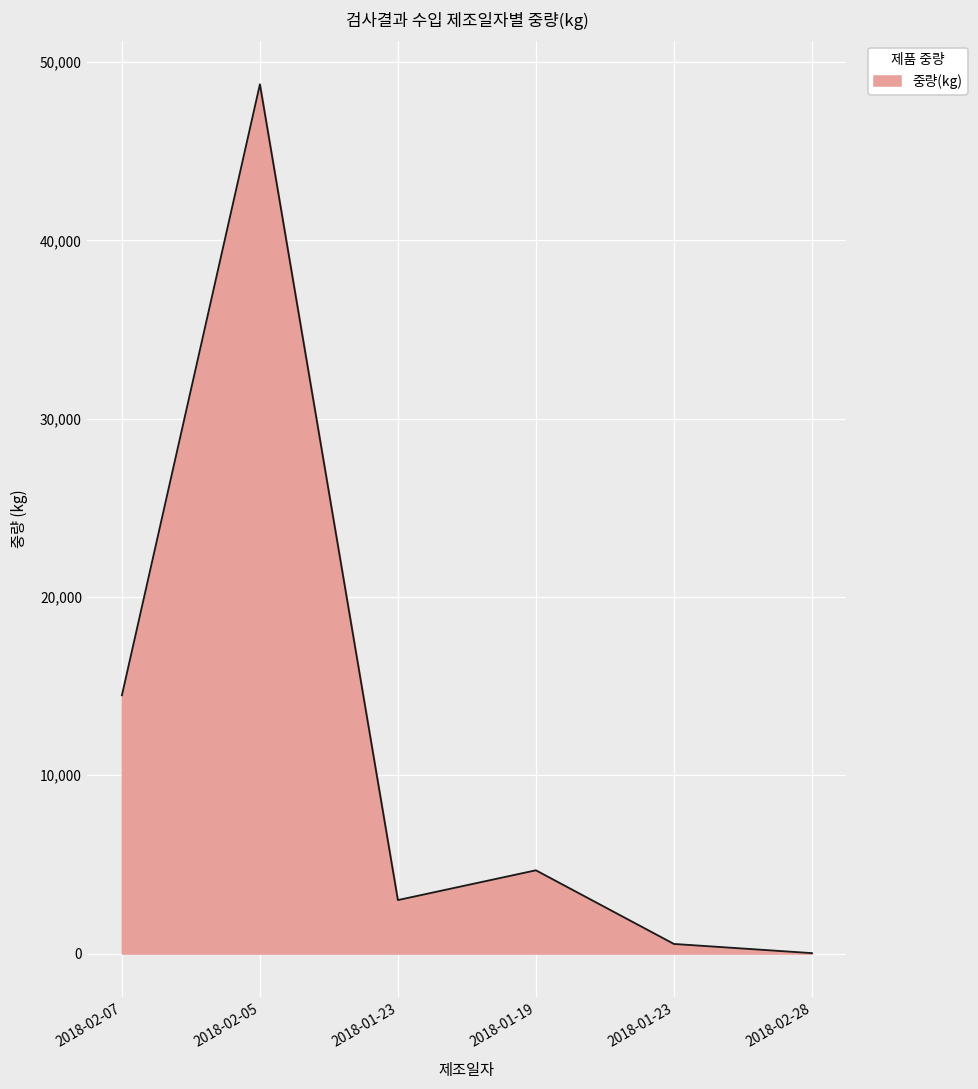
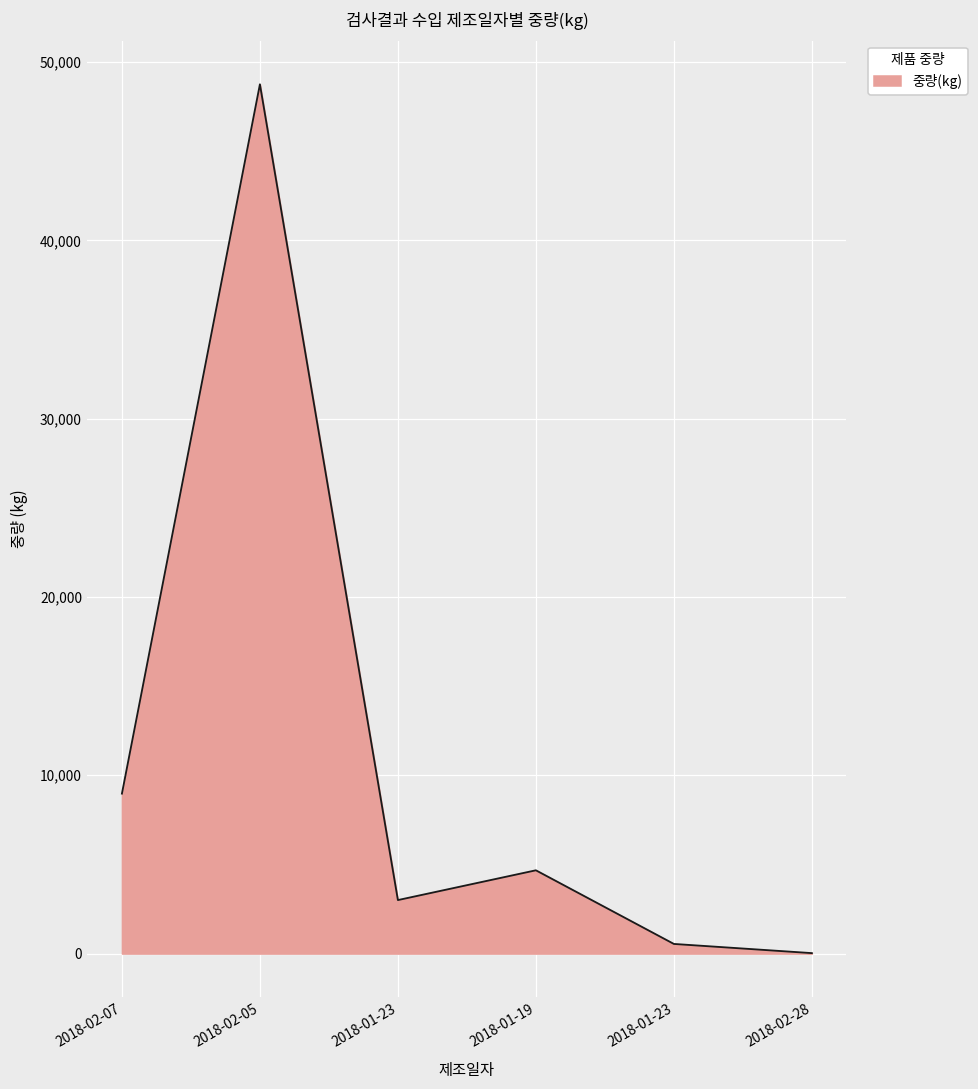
  {
-   "2018-02-07": "14,500",
+   "2018-02-07": "9,000",
    "2018-02-05": "48,800",
    "2018-01-19": "4,700",
    "2018-02-28": "0"
  }
